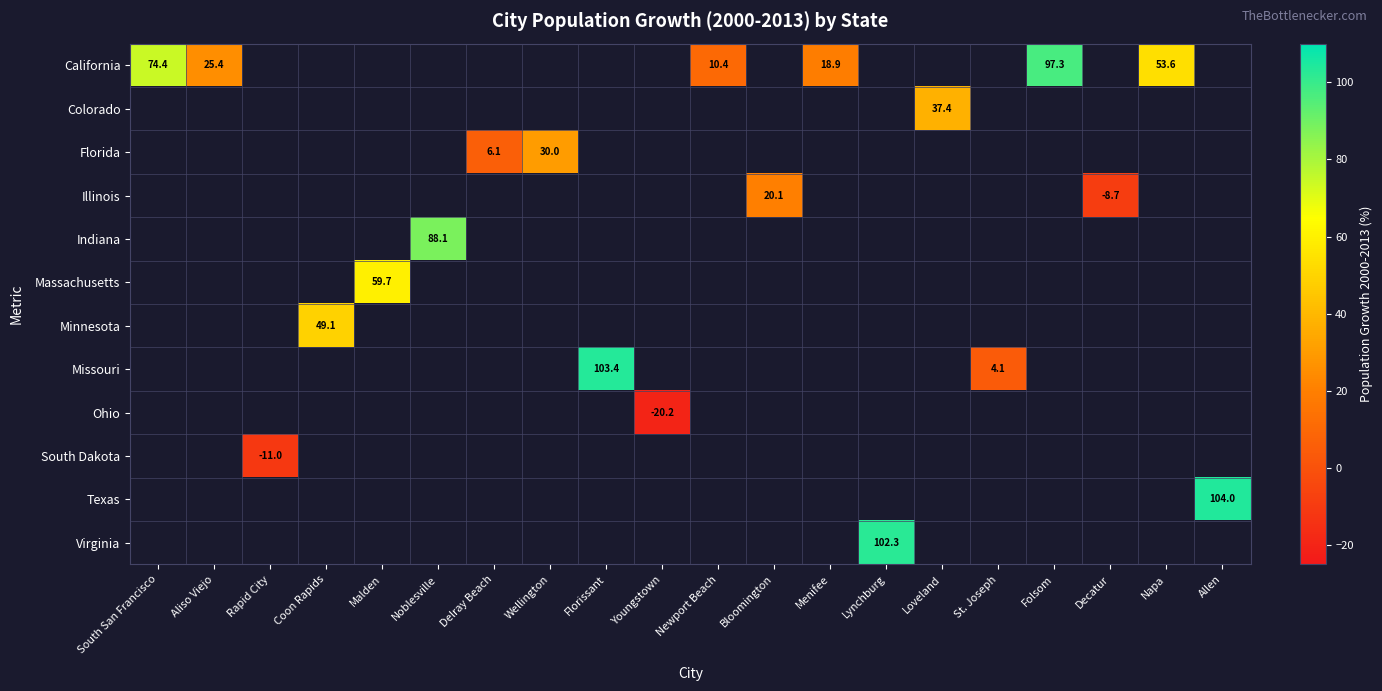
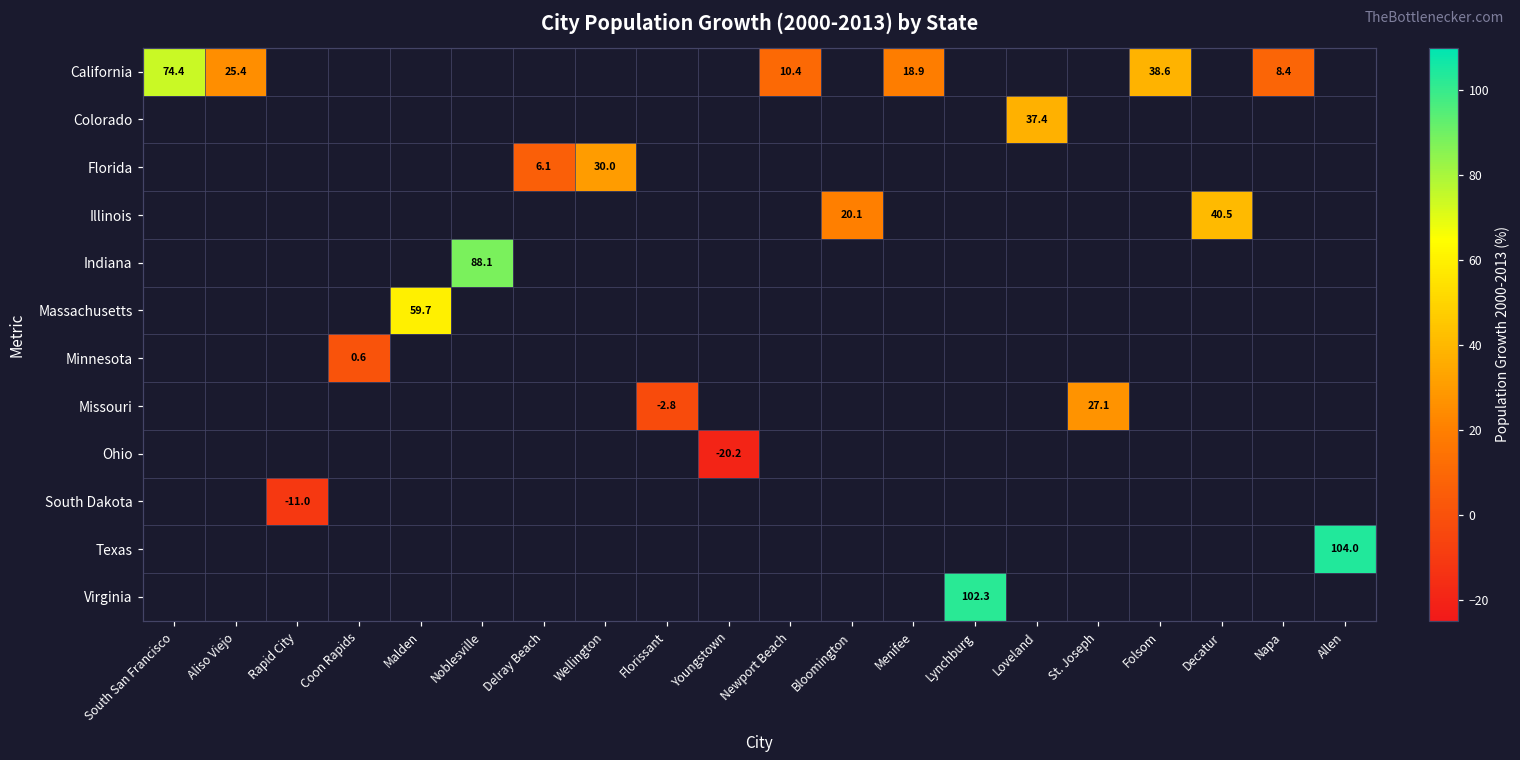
  {
    "California": {
      "South San Francisco": 74.4,
      "Aliso Viejo": 25.4,
      "Newport Beach": 10.4,
      "Menifee": 18.9,
-     "Folsom": 97.3,
-     "Napa": 53.6
+     "Folsom": 38.6,
+     "Napa": 8.4
    },
    "Colorado": {
      "Loveland": 37.4
    },
    "Florida": {
      "Delray Beach": 6.1,
      "Wellington": 30.0
    },
    "Illinois": {
      "Bloomington": 20.1,
-     "Decatur": -8.7
+     "Decatur": 40.5
    },
    "Indiana": {
      "Noblesville": 88.1
    },
    "Massachusetts": {
      "Malden": 59.7
    },
    "Minnesota": {
-     "Coon Rapids": 49.1
+     "Coon Rapids": 0.6
    },
    "Missouri": {
-     "Florissant": 103.4,
-     "St. Joseph": 4.1
+     "Florissant": -2.8,
+     "St. Joseph": 27.1
    },
    "Ohio": {
      "Youngstown": -20.2
    },
    "South Dakota": {
      "Rapid City": -11.0
    },
    "Texas": {
      "Allen": 104.0
    },
    "Virginia": {
      "Lynchburg": 102.3
    }
  }
